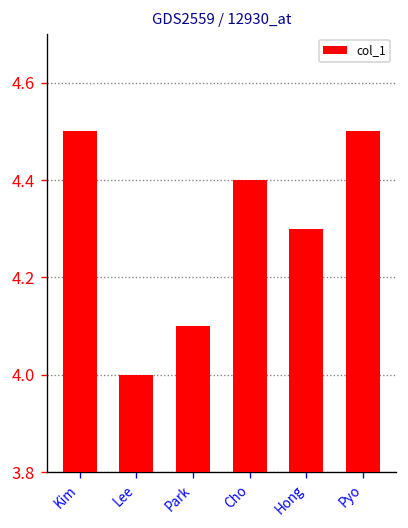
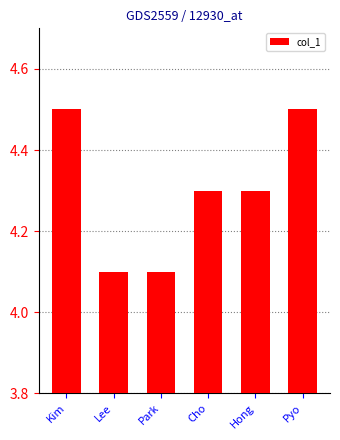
  {
    "Kim": 4.5,
-   "Lee": 4.0,
+   "Lee": 4.1,
    "Park": 4.1,
-   "Cho": 4.4,
+   "Cho": 4.3,
    "Hong": 4.3,
    "Pyo": 4.5
  }
